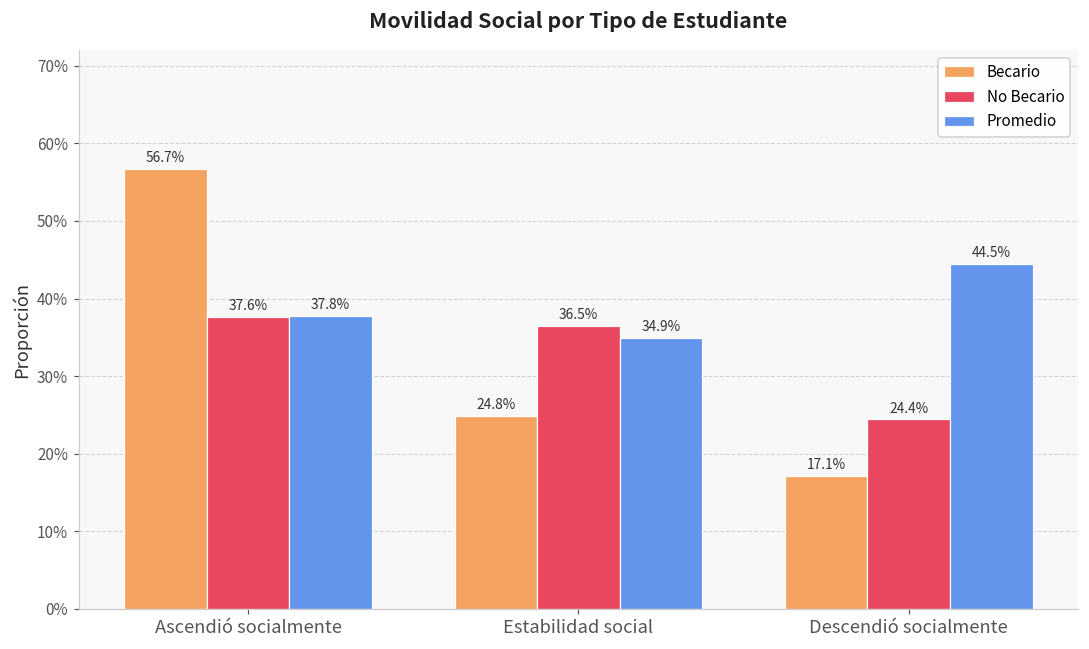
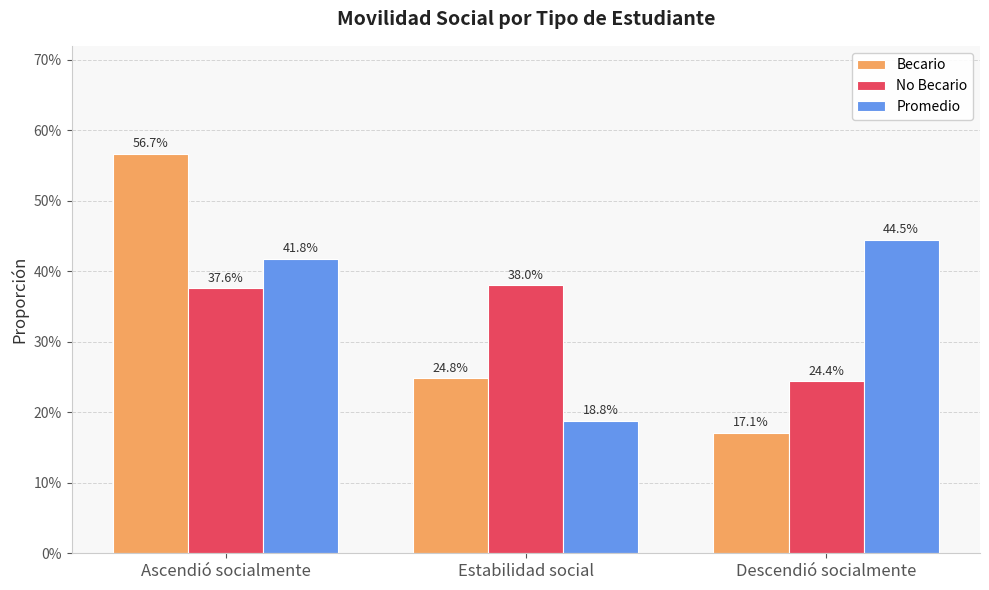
  {
    "Becario": {
      "Ascendió socialmente": "56.7%",
      "Estabilidad social": "24.8%",
      "Descendió socialmente": "17.1%"
    },
    "No Becario": {
      "Ascendió socialmente": "37.6%",
-     "Estabilidad social": "36.5%",
+     "Estabilidad social": "38.0%",
      "Descendió socialmente": "24.4%"
    },
    "Promedio": {
-     "Ascendió socialmente": "37.8%",
-     "Estabilidad social": "34.9%",
+     "Ascendió socialmente": "41.8%",
+     "Estabilidad social": "18.8%",
      "Descendió socialmente": "44.5%"
    }
  }
